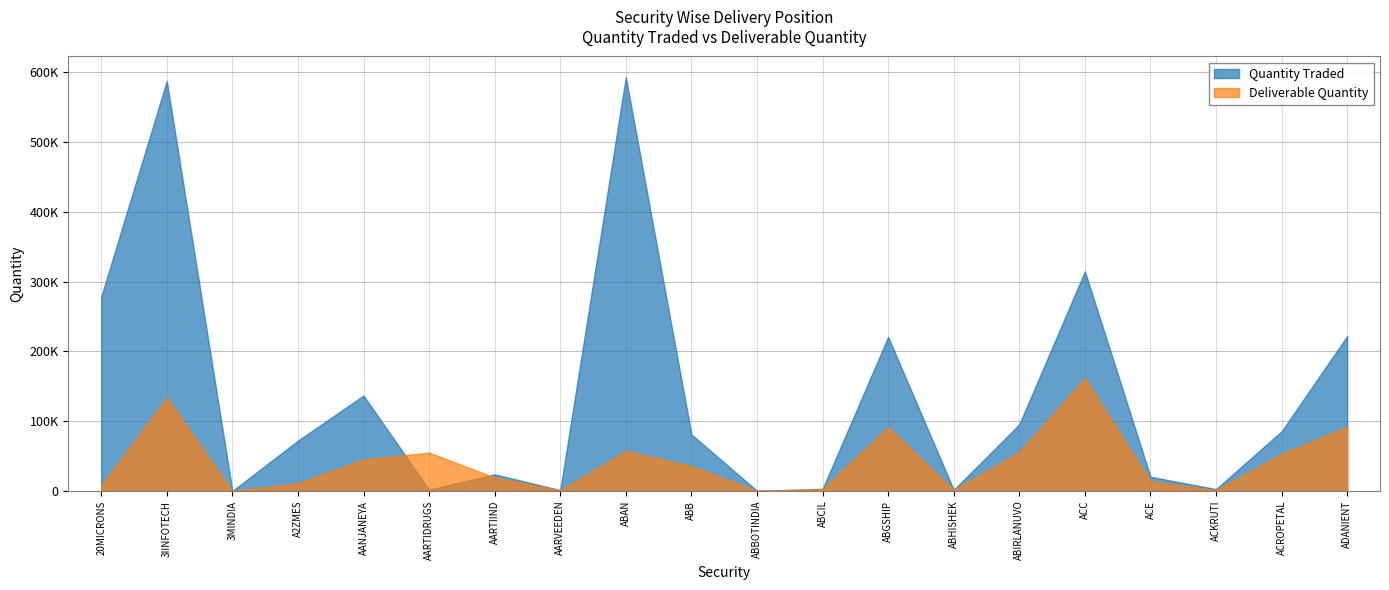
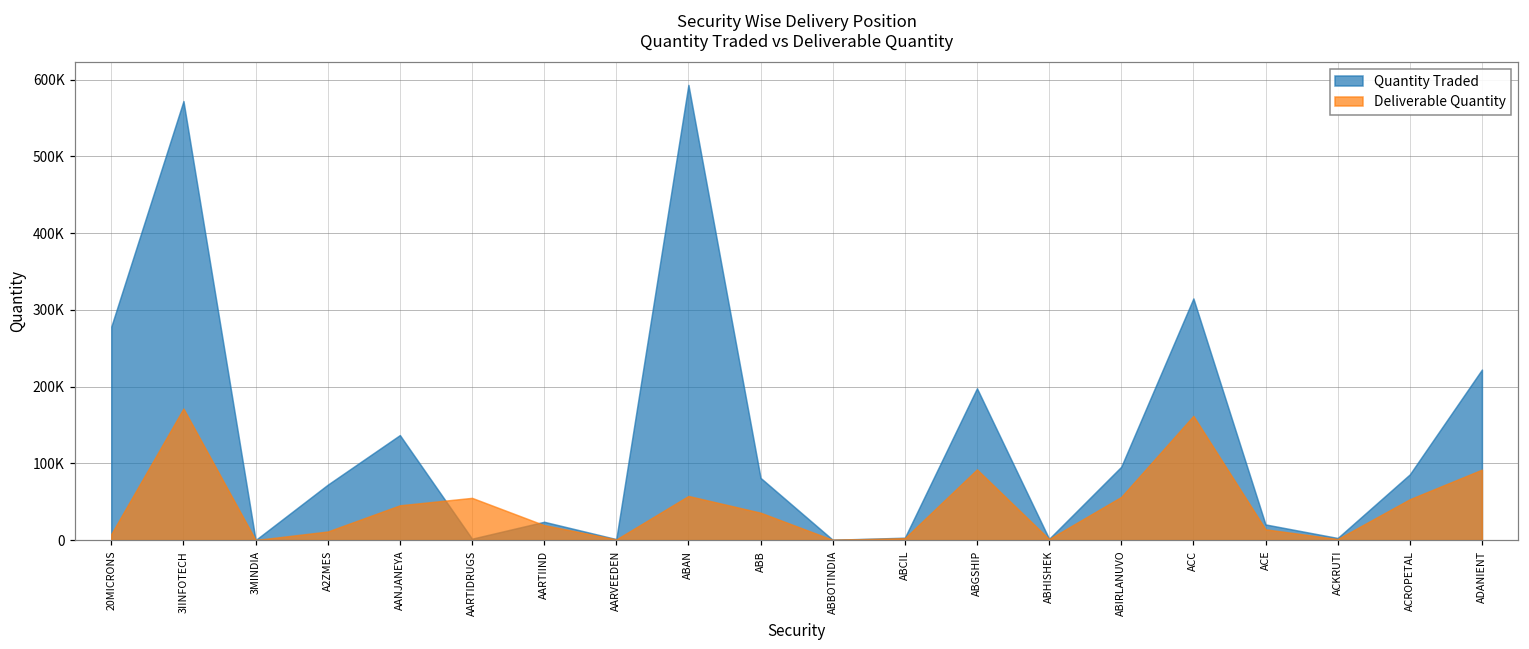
  {
    "Quantity Traded": {
      "20MICRONS": 280000,
-     "3IINFOTECH": 590000,
+     "3IINFOTECH": 570000,
      "A2ZMES": 70000,
      "AANJANEYA": 140000,
      "AARTIIND": 20000,
      "ABAN": 590000,
      "ABB": 80000,
-     "ABGSHIP": 220000,
+     "ABGSHIP": 200000,
      "ABIRLANUVO": 100000,
      "ACC": 310000,
      "ACE": 20000,
      "ACROPETAL": 90000,
      "ADANIENT": 220000
    },
    "Deliverable Quantity": {
      "20MICRONS": 10000,
-     "3IINFOTECH": 130000,
+     "3IINFOTECH": 170000,
      "A2ZMES": 10000,
      "AANJANEYA": 50000,
      "AARTIDRUGS": 50000,
      "AARTIIND": 20000,
      "ABAN": 60000,
      "ABB": 40000,
      "ABGSHIP": 90000,
      "ABIRLANUVO": 60000,
      "ACC": 160000,
      "ACE": 10000,
      "ACROPETAL": 50000,
      "ADANIENT": 90000
    }
  }
